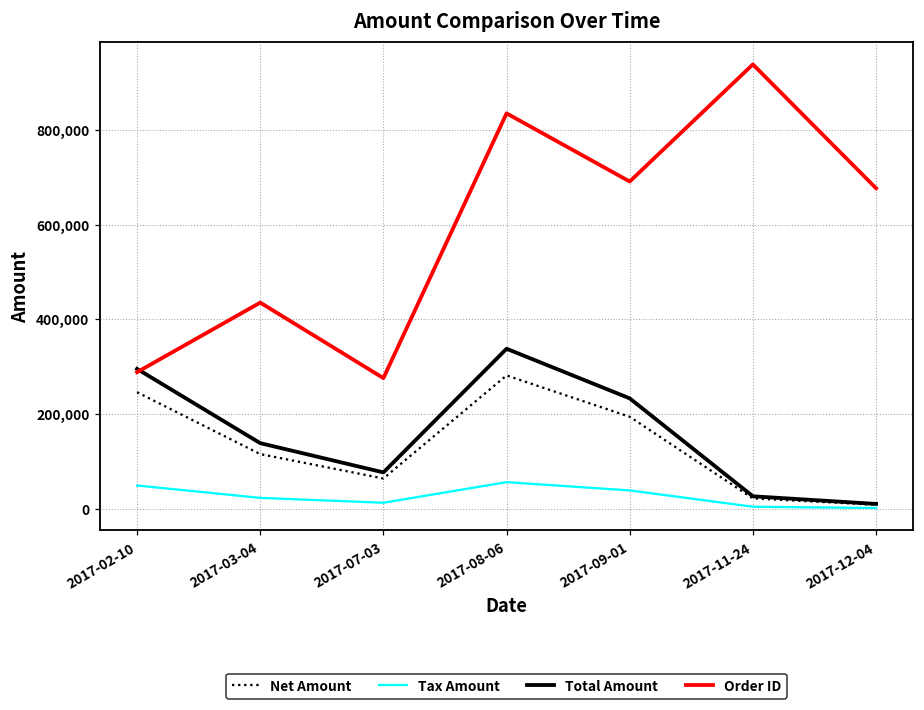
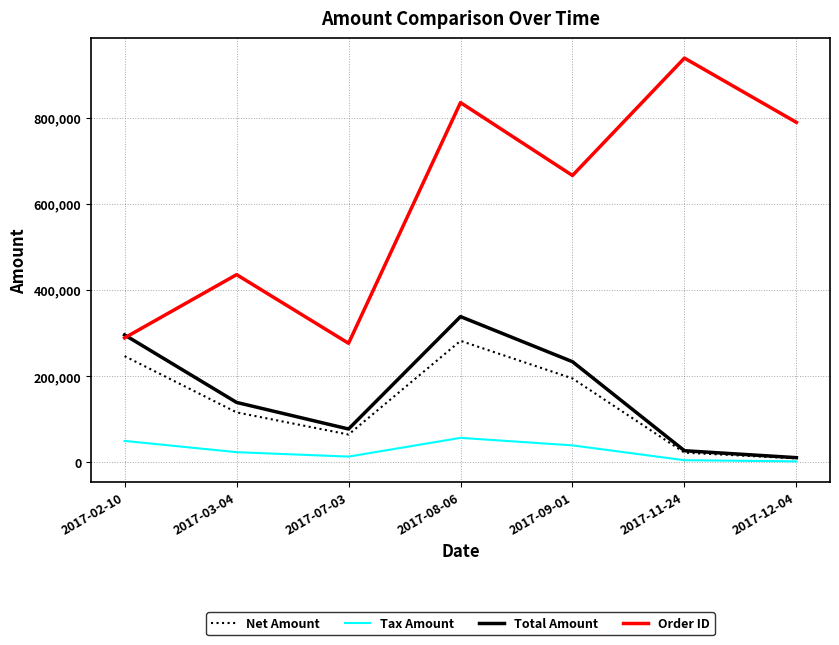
  {
    "Tax Amount": {
      "2017-02-10": "50,000",
      "2017-03-04": "20,000",
      "2017-07-03": "10,000",
      "2017-08-06": "60,000",
      "2017-09-01": "40,000",
      "2017-11-24": "0",
      "2017-12-04": "0"
    },
    "Order ID": {
      "2017-02-10": "290,000",
      "2017-03-04": "440,000",
      "2017-07-03": "280,000",
      "2017-08-06": "830,000",
-     "2017-09-01": "690,000",
+     "2017-09-01": "670,000",
      "2017-11-24": "940,000",
-     "2017-12-04": "680,000"
+     "2017-12-04": "790,000"
    }
  }
